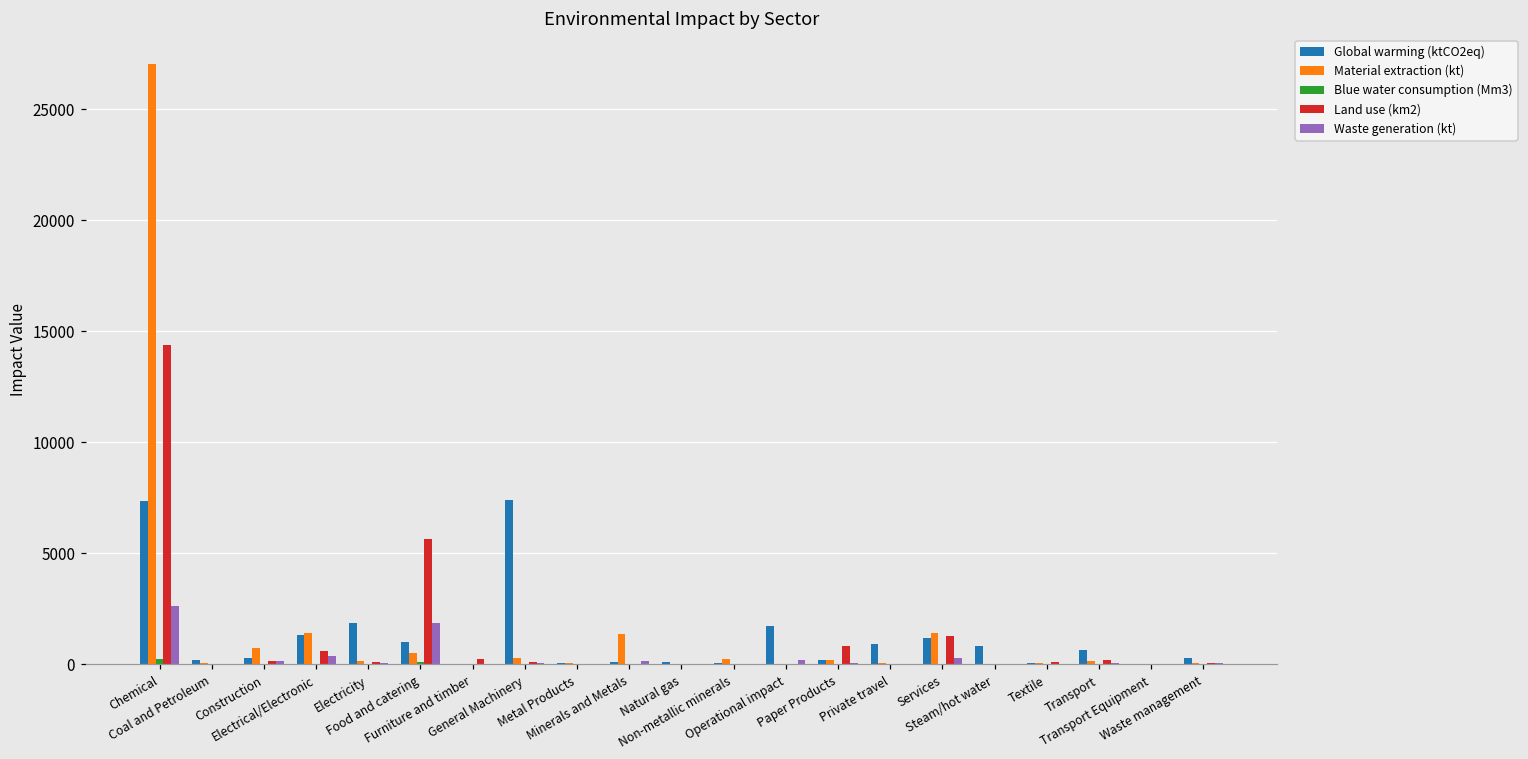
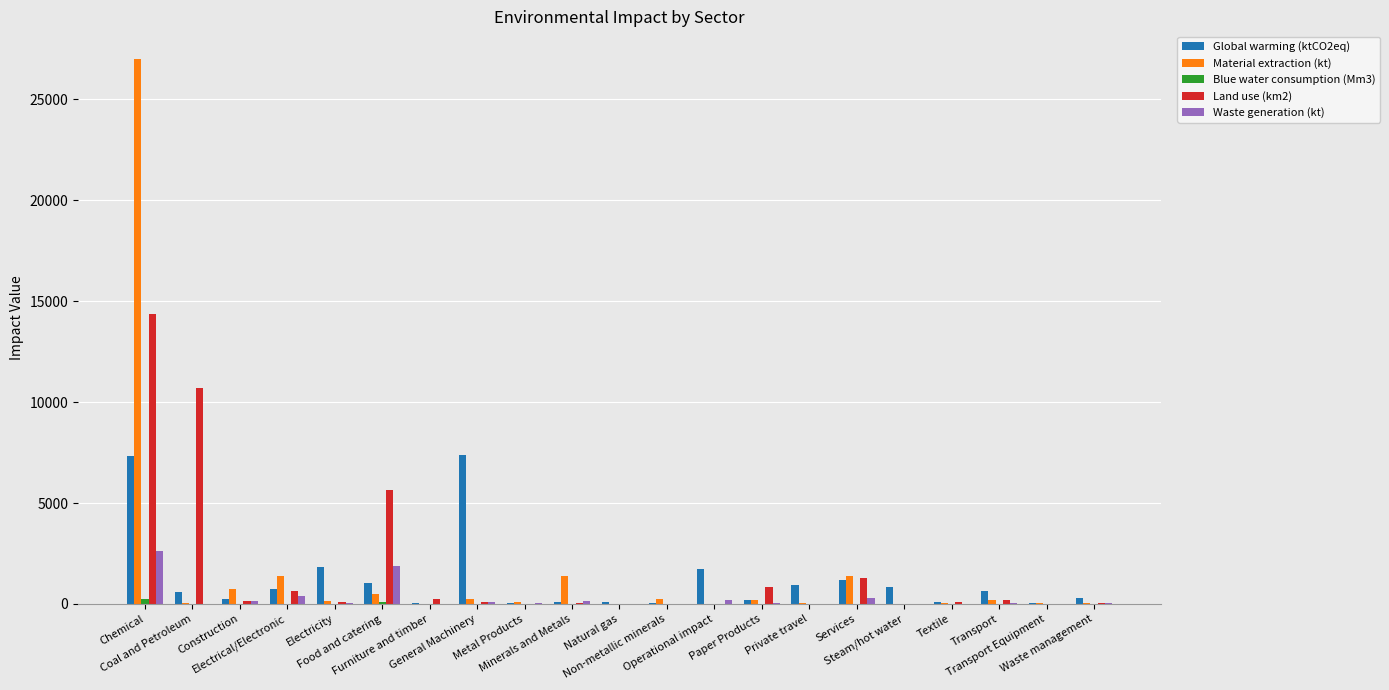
  {
    "Global warming (ktCO2eq)": {
      "Chemical": 7300,
-     "Coal and Petroleum": 200,
+     "Coal and Petroleum": 600,
      "Construction": 300,
-     "Electrical/Electronic": 1300,
+     "Electrical/Electronic": 700,
      "Electricity": 1800,
      "Food and catering": 1000,
      "General Machinery": 7400,
      "Operational impact": 1700,
      "Paper Products": 200,
      "Private travel": 900,
      "Services": 1200,
      "Steam/hot water": 800,
      "Transport": 600,
      "Waste management": 300
    },
    "Material extraction (kt)": {
      "Chemical": 27000,
      "Construction": 800,
      "Electrical/Electronic": 1400,
      "Electricity": 100,
      "Food and catering": 500,
      "General Machinery": 300,
      "Minerals and Metals": 1400,
      "Non-metallic minerals": 200,
      "Operational impact": 0,
      "Paper Products": 200,
      "Services": 1400,
      "Transport": 200
    },
    "Blue water consumption (Mm3)": {
      "Chemical": 200,
      "Operational impact": 0
    },
    "Land use (km2)": {
      "Chemical": 14400,
-     "Coal and Petroleum": 0,
+     "Coal and Petroleum": 10700,
      "Construction": 200,
      "Electrical/Electronic": 600,
      "Food and catering": 5600,
      "Furniture and timber": 200,
      "Operational impact": 0,
      "Paper Products": 800,
      "Services": 1300,
      "Transport": 200
    },
    "Waste generation (kt)": {
      "Chemical": 2600,
      "Construction": 100,
      "Electrical/Electronic": 400,
      "Food and catering": 1900,
      "Minerals and Metals": 200,
      "Operational impact": 200,
      "Private travel": 0,
      "Services": 300
    }
  }
